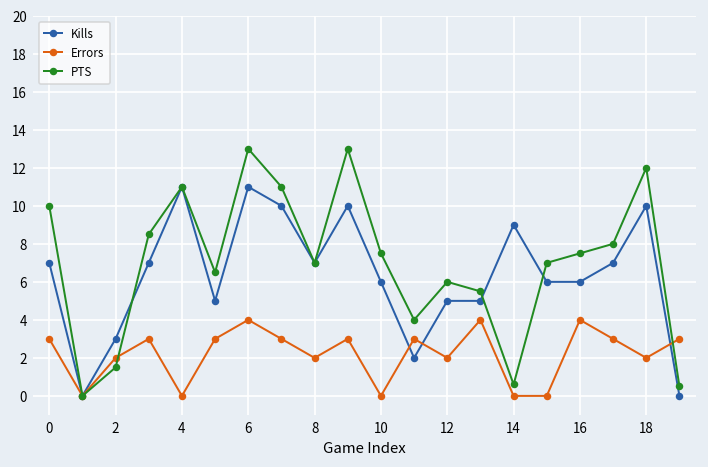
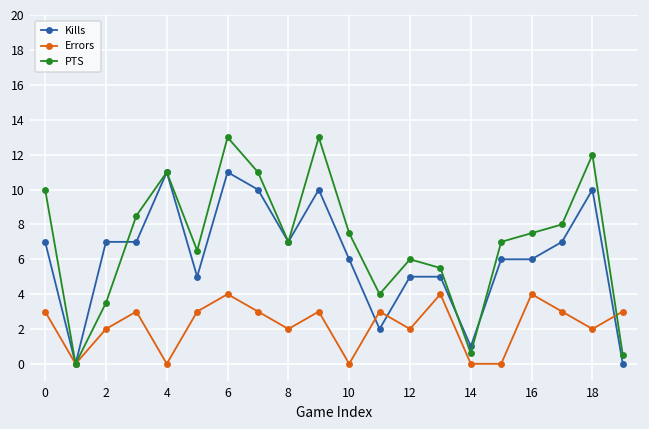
  {
    "Kills": {
      "0": 7,
-     "2": 3,
+     "2": 7,
      "6": 11,
      "10": 6,
      "12": 5,
-     "14": 9,
+     "14": 1,
      "16": 6,
      "18": 10
    },
    "Errors": {
      "0": 3.0,
      "2": 2.0,
      "4": 0.0,
      "6": 4.0,
      "8": 2.0,
      "10": 0.0,
      "12": 2.0,
      "14": 0.0,
      "16": 4.0,
      "18": 2.0
    },
    "PTS": {
      "0": 10.0,
-     "2": 1.5,
+     "2": 3.5,
      "6": 13.0,
      "10": 7.5,
      "12": 6.0,
      "14": 0.6,
      "16": 7.5,
      "18": 12.0
    }
  }
